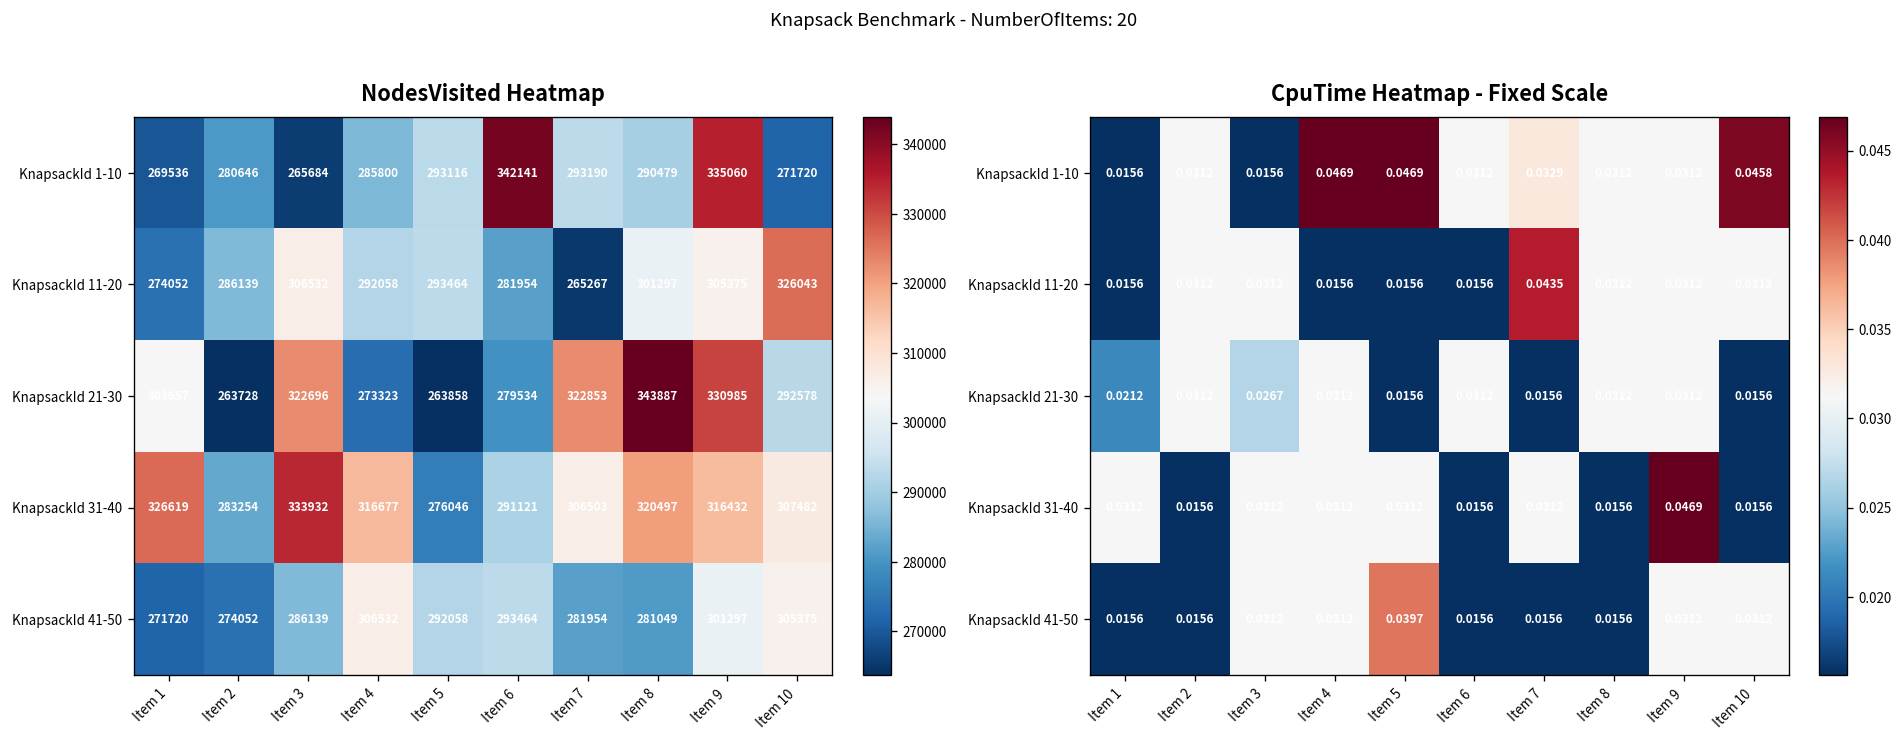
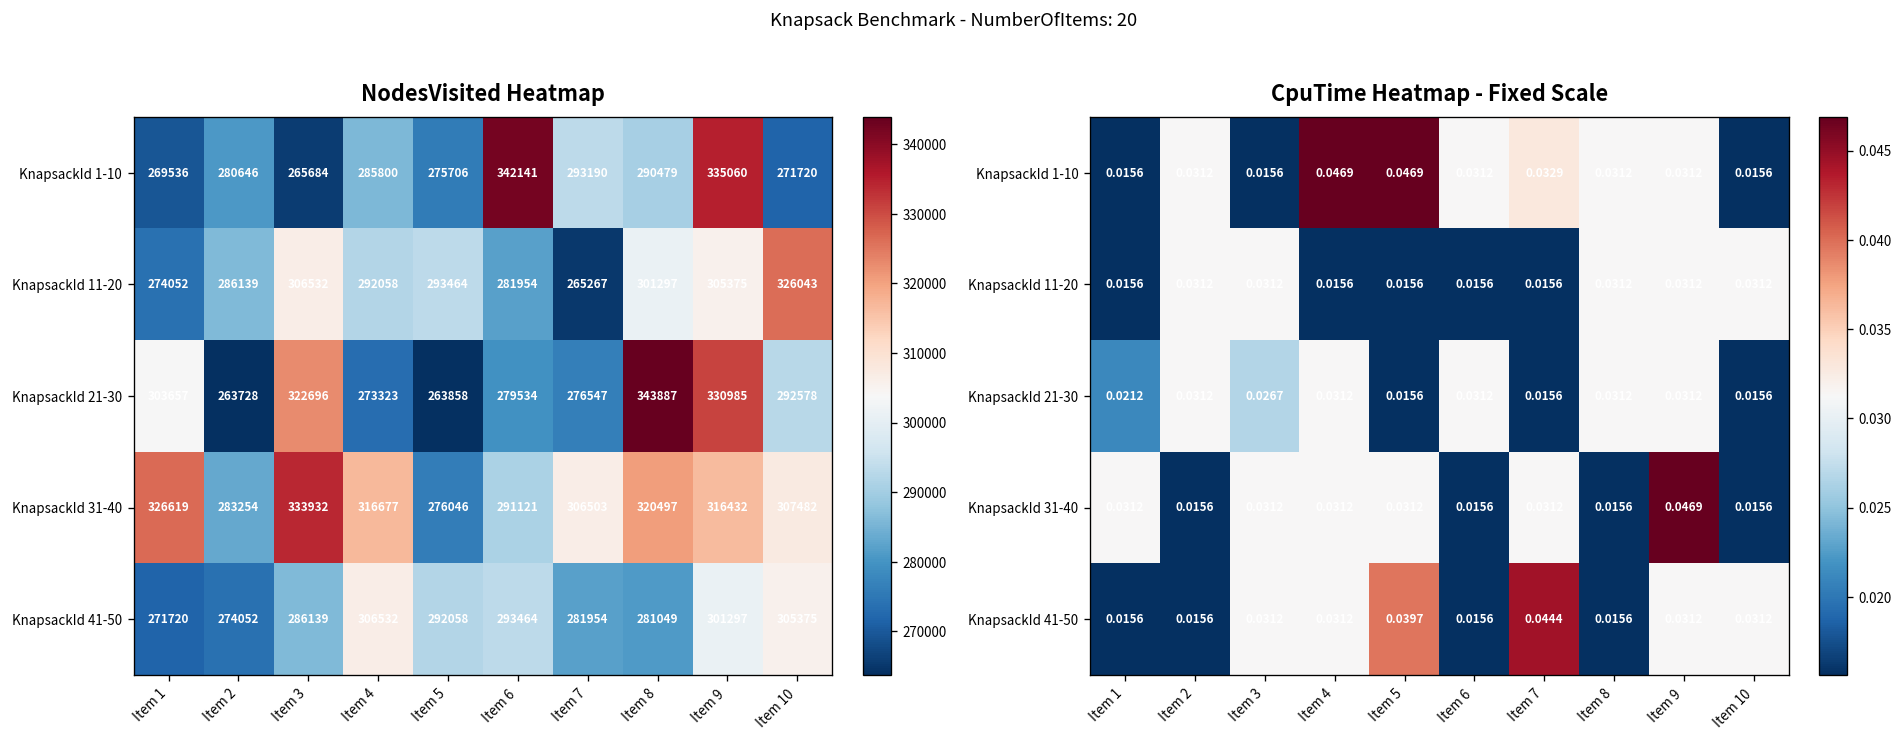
  {
    "NodesVisited Heatmap": {
      "KnapsackId 1-10": {
        "Item 1": 269536,
        "Item 2": 280646,
        "Item 3": 265684,
        "Item 4": 285800,
-       "Item 5": 293116,
+       "Item 5": 275706,
        "Item 6": 342141,
        "Item 7": 293190,
        "Item 8": 290479,
        "Item 9": 335060,
        "Item 10": 271720
      },
      "KnapsackId 11-20": {
        "Item 1": 274052,
        "Item 2": 286139,
        "Item 4": 292058,
        "Item 5": 293464,
        "Item 6": 281954,
        "Item 7": 265267,
        "Item 10": 326043
      },
      "KnapsackId 21-30": {
        "Item 2": 263728,
        "Item 3": 322696,
        "Item 4": 273323,
        "Item 5": 263858,
        "Item 6": 279534,
-       "Item 7": 322853,
+       "Item 7": 276547,
        "Item 8": 343887,
        "Item 9": 330985,
        "Item 10": 292578
      },
      "KnapsackId 31-40": {
        "Item 1": 326619,
        "Item 2": 283254,
        "Item 3": 333932,
        "Item 4": 316677,
        "Item 5": 276046,
        "Item 6": 291121,
        "Item 8": 320497,
        "Item 9": 316432
      },
      "KnapsackId 41-50": {
        "Item 1": 271720,
        "Item 2": 274052,
        "Item 3": 286139,
        "Item 5": 292058,
        "Item 6": 293464,
        "Item 7": 281954,
        "Item 8": 281049
      }
    },
    "CpuTime Heatmap - Fixed Scale": {
      "KnapsackId 1-10": {
        "Item 1": 0.0156,
        "Item 3": 0.0156,
        "Item 4": 0.0469,
        "Item 5": 0.0469,
-       "Item 10": 0.0458
+       "Item 10": 0.0156
      },
      "KnapsackId 11-20": {
        "Item 1": 0.0156,
        "Item 4": 0.0156,
        "Item 5": 0.0156,
        "Item 6": 0.0156,
-       "Item 7": 0.0435
+       "Item 7": 0.0156
      },
      "KnapsackId 21-30": {
        "Item 1": 0.0212,
        "Item 3": 0.0267,
        "Item 5": 0.0156,
        "Item 7": 0.0156,
        "Item 10": 0.0156
      },
      "KnapsackId 31-40": {
        "Item 2": 0.0156,
        "Item 6": 0.0156,
        "Item 8": 0.0156,
        "Item 9": 0.0469,
        "Item 10": 0.0156
      },
      "KnapsackId 41-50": {
        "Item 1": 0.0156,
        "Item 2": 0.0156,
        "Item 5": 0.0397,
        "Item 6": 0.0156,
-       "Item 7": 0.0156,
+       "Item 7": 0.0444,
        "Item 8": 0.0156
      }
    }
  }
